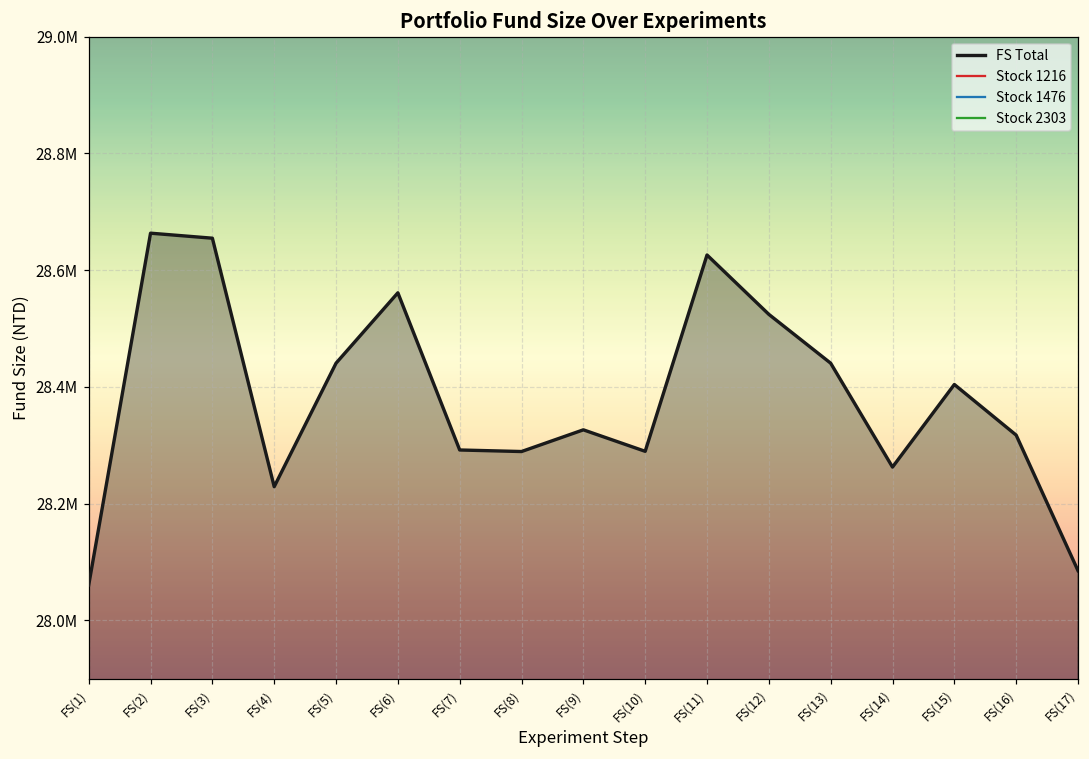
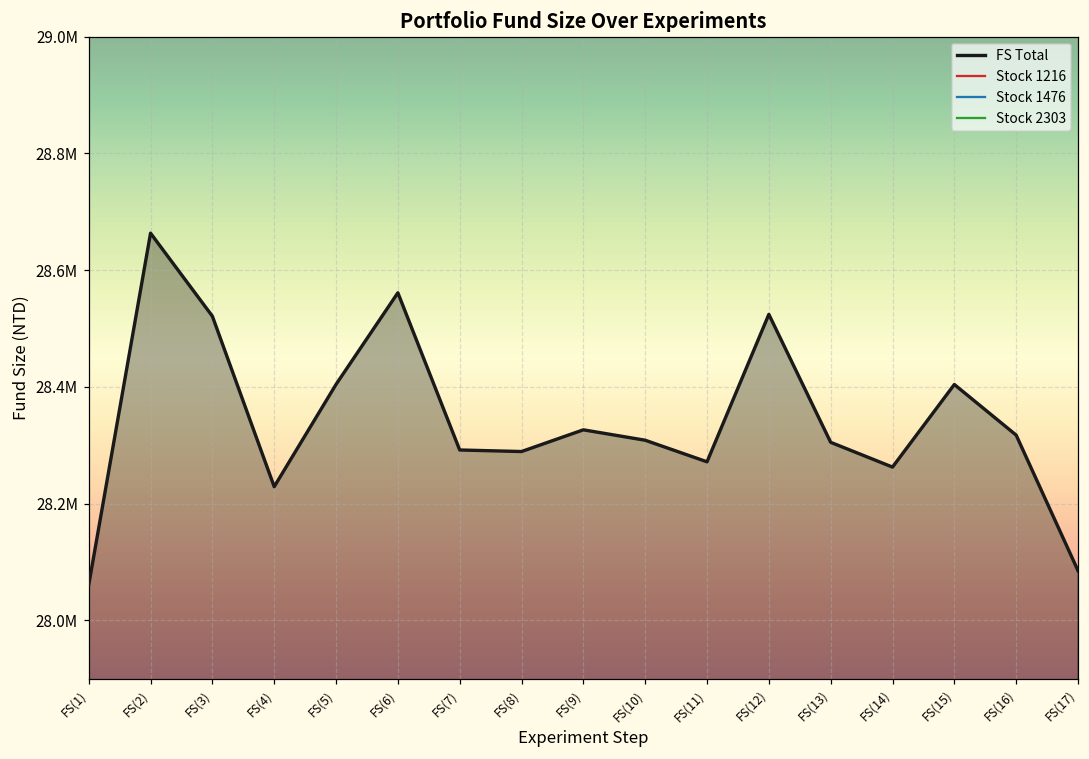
  {
    "FS Total": {
      "FS(1)": 28060000,
      "FS(2)": 28660000,
-     "FS(3)": 28650000,
+     "FS(3)": 28520000,
      "FS(4)": 28230000,
-     "FS(5)": 28440000,
+     "FS(5)": 28400000,
      "FS(6)": 28560000,
      "FS(7)": 28290000,
      "FS(8)": 28290000,
      "FS(9)": 28330000,
-     "FS(10)": 28290000,
-     "FS(11)": 28630000,
+     "FS(10)": 28310000,
+     "FS(11)": 28270000,
      "FS(12)": 28520000,
-     "FS(13)": 28440000,
+     "FS(13)": 28300000,
      "FS(14)": 28260000,
      "FS(15)": 28400000,
      "FS(16)": 28320000,
      "FS(17)": 28090000
    }
  }
